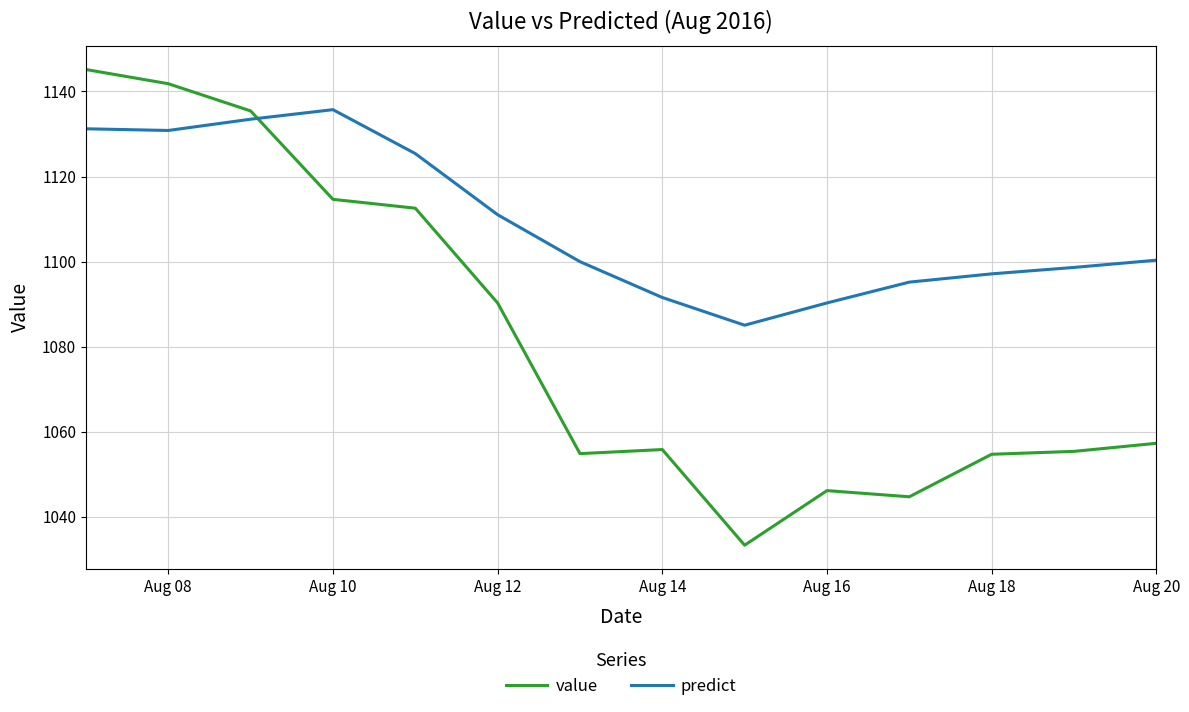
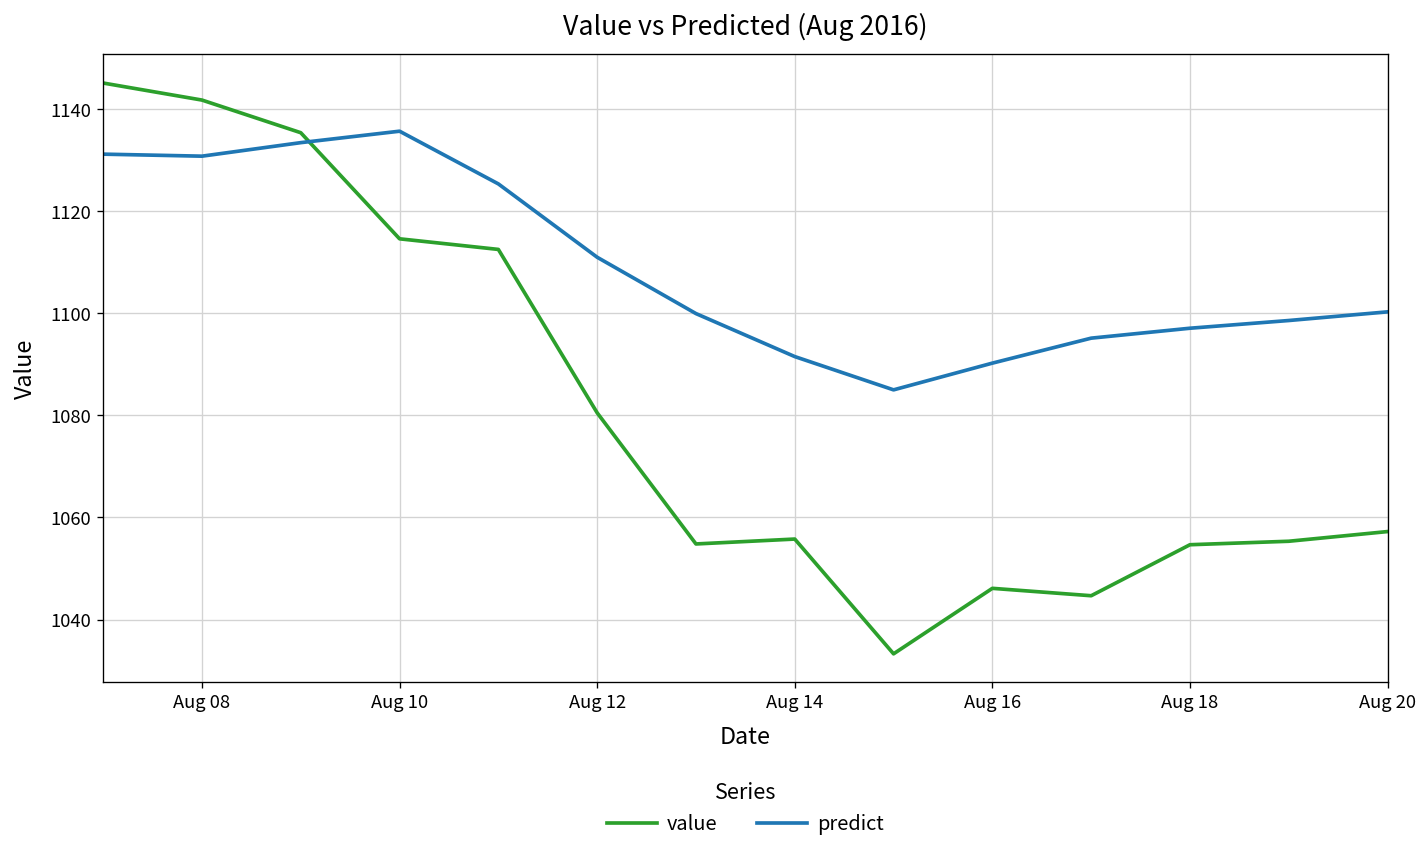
  {
    "value": {
      "Aug 08": 1142,
      "Aug 10": 1115,
-     "Aug 12": 1090,
+     "Aug 12": 1081,
      "Aug 14": 1056,
      "Aug 16": 1046,
      "Aug 18": 1055,
      "Aug 20": 1057
    },
    "predict": {
      "Aug 08": 1131,
      "Aug 10": 1136,
      "Aug 12": 1111,
      "Aug 14": 1092,
      "Aug 16": 1090,
      "Aug 18": 1097,
      "Aug 20": 1100
    }
  }
